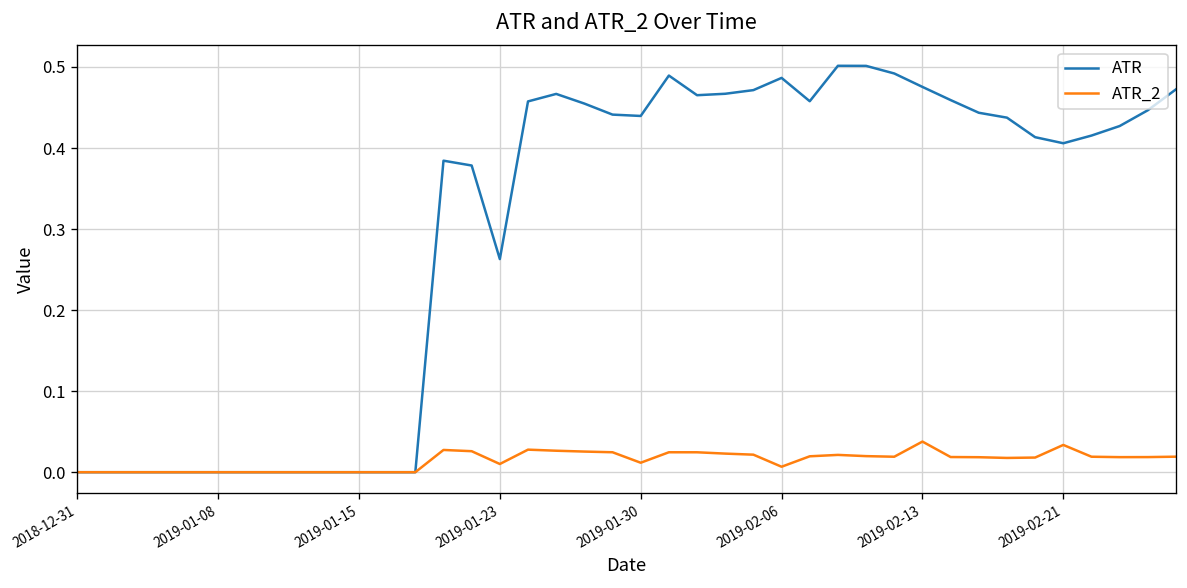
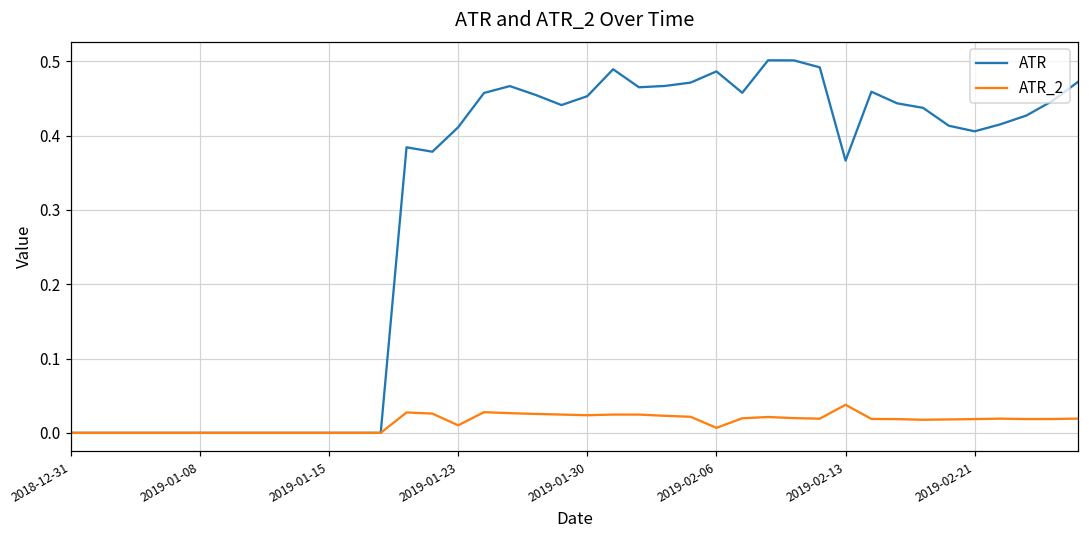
  {
    "ATR": {
-     "2019-01-23": 0.26,
-     "2019-01-30": 0.44,
+     "2019-01-23": 0.41,
+     "2019-01-30": 0.45,
      "2019-02-06": 0.49,
-     "2019-02-13": 0.48,
+     "2019-02-13": 0.37,
      "2019-02-21": 0.41
    },
    "ATR_2": {
      "2019-01-23": 0.01,
-     "2019-01-30": 0.01,
+     "2019-01-30": 0.02,
      "2019-02-06": 0.01,
      "2019-02-13": 0.04,
-     "2019-02-21": 0.03
+     "2019-02-21": 0.02
    }
  }
